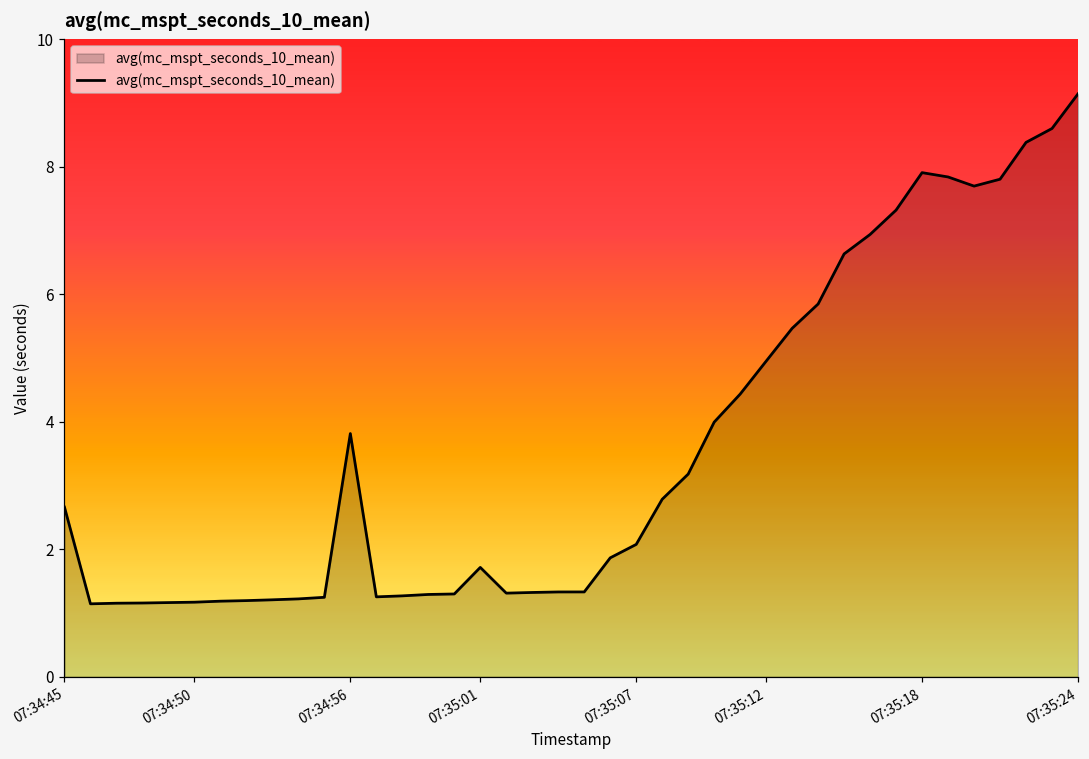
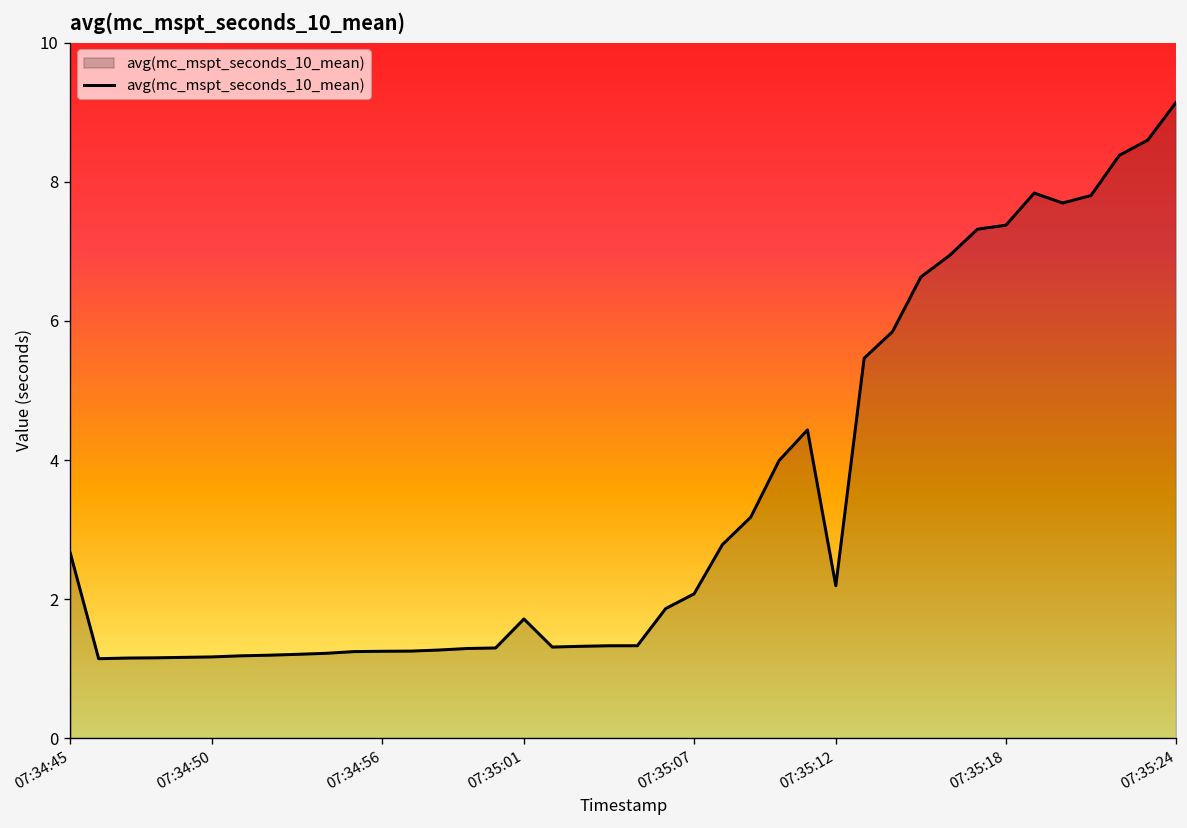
  {
    "07:34:45": 2.7,
    "07:34:50": 1.2,
-   "07:34:56": 3.8,
+   "07:34:56": 1.2,
    "07:35:01": 1.7,
    "07:35:07": 2.1,
-   "07:35:12": 4.9,
-   "07:35:18": 7.9,
+   "07:35:12": 2.2,
+   "07:35:18": 7.4,
    "07:35:24": 9.1
  }
